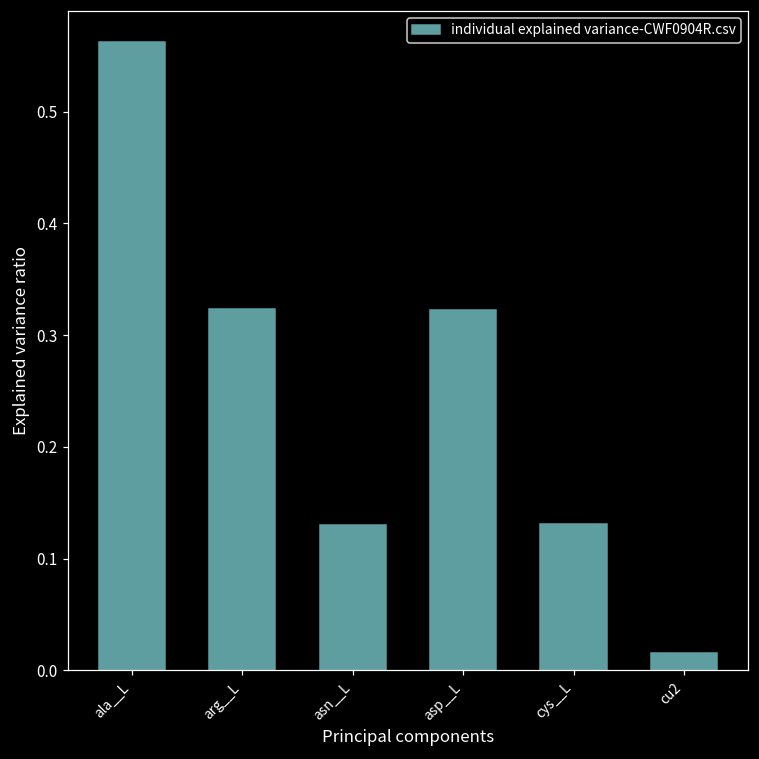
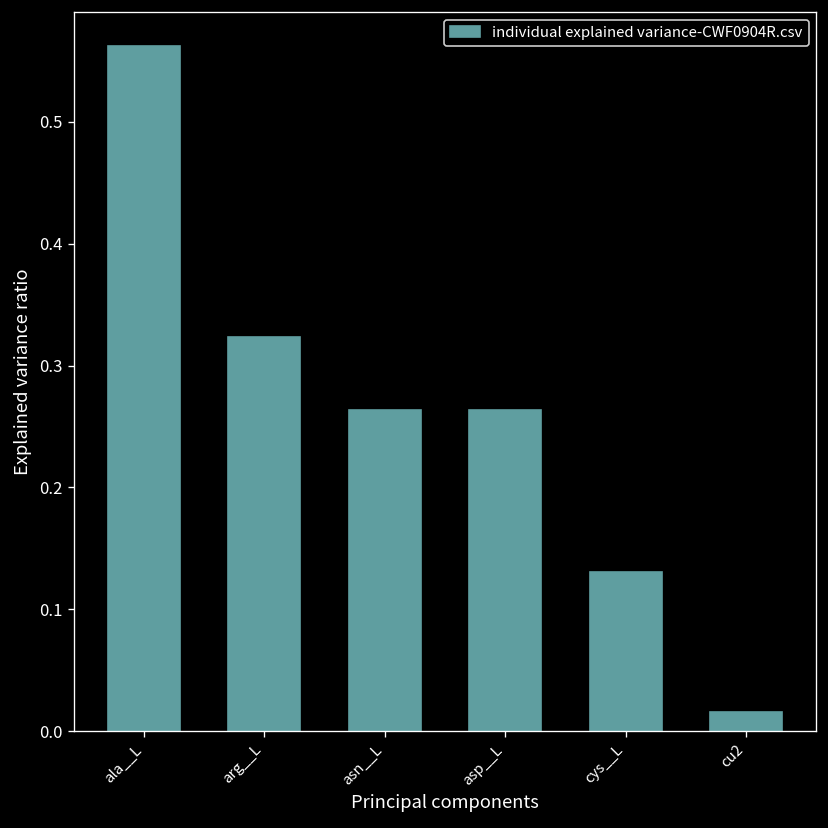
  {
    "ala__L": 0.562,
    "arg__L": 0.324,
-   "asn__L": 0.130,
-   "asp__L": 0.322,
+   "asn__L": 0.264,
+   "asp__L": 0.264,
    "cys__L": 0.131,
    "cu2": 0.016
  }
